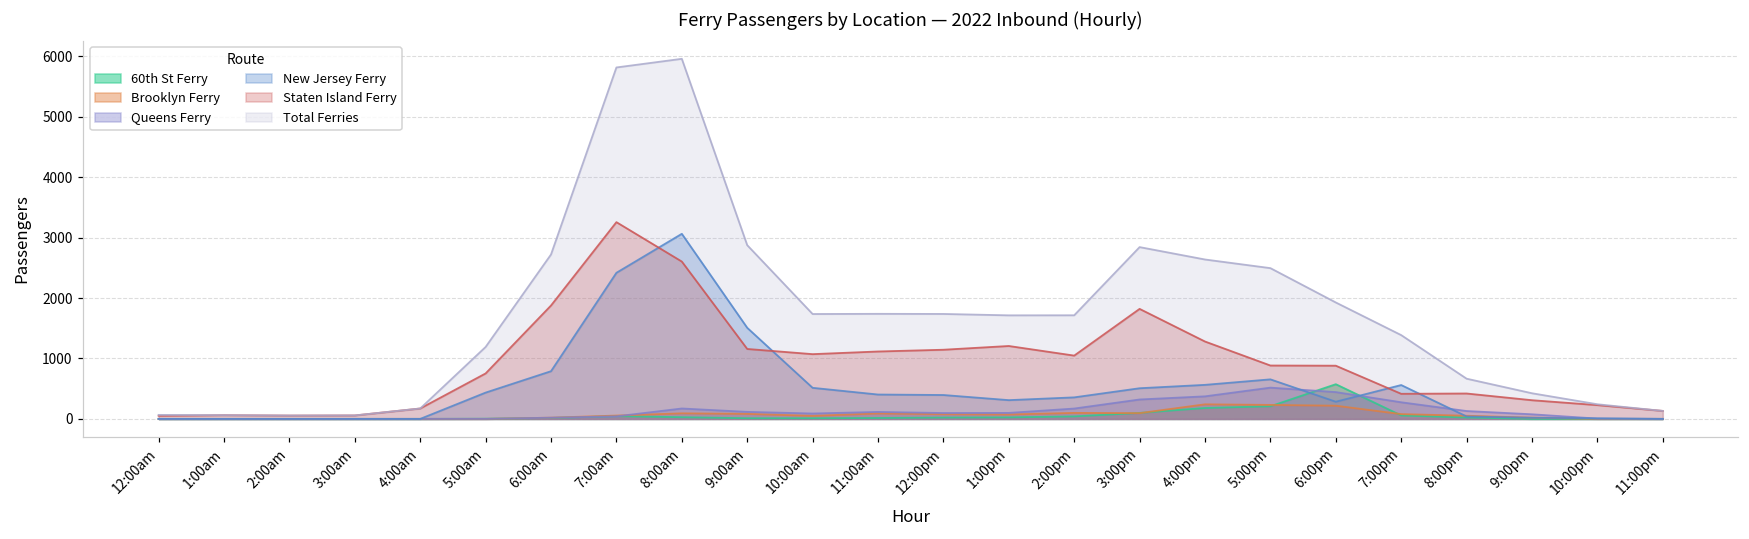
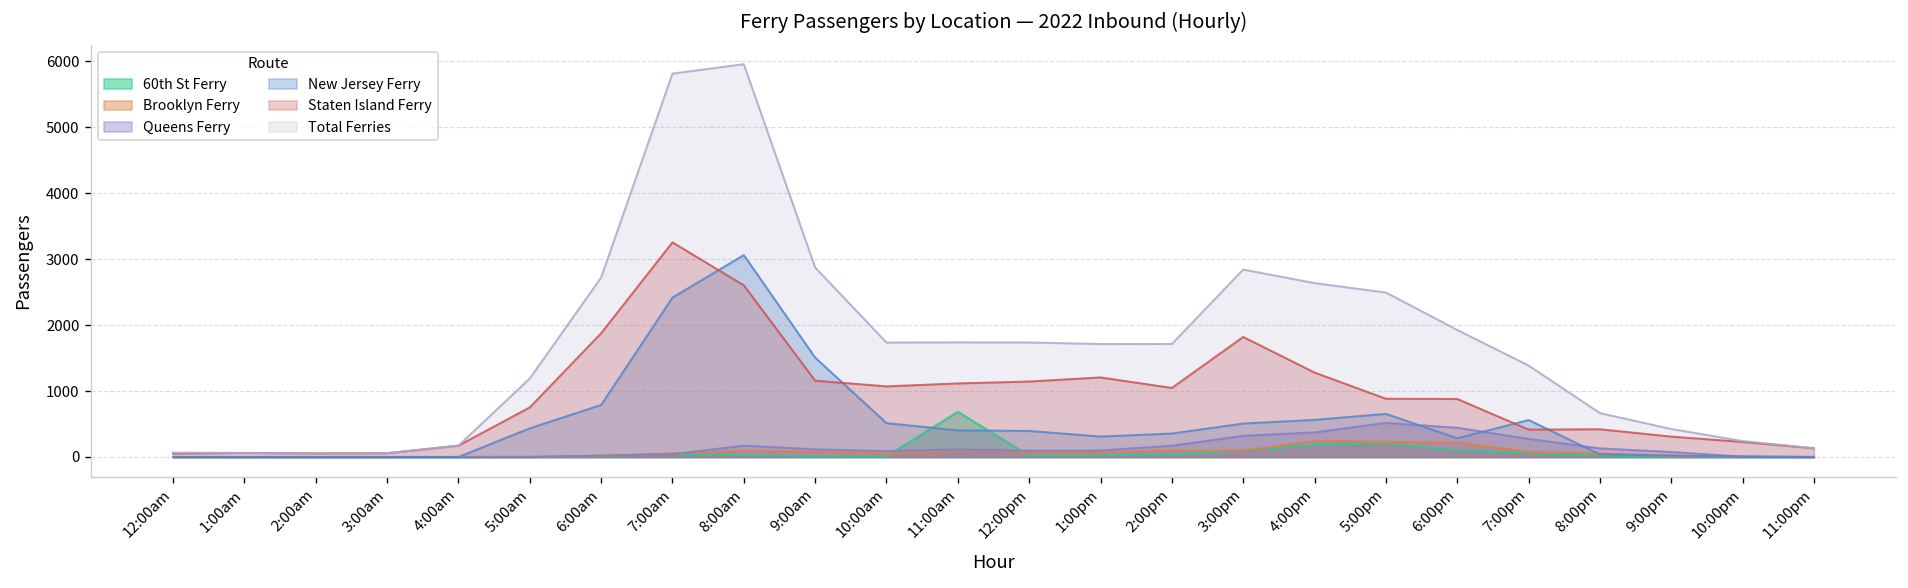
  {
    "60th St Ferry": {
      "8:00am": 0,
      "9:00am": 0,
-     "11:00am": 0,
+     "11:00am": 700,
      "12:00pm": 0,
      "1:00pm": 0,
      "2:00pm": 0,
      "4:00pm": 200,
-     "6:00pm": 600
+     "6:00pm": 100
    }
  }
